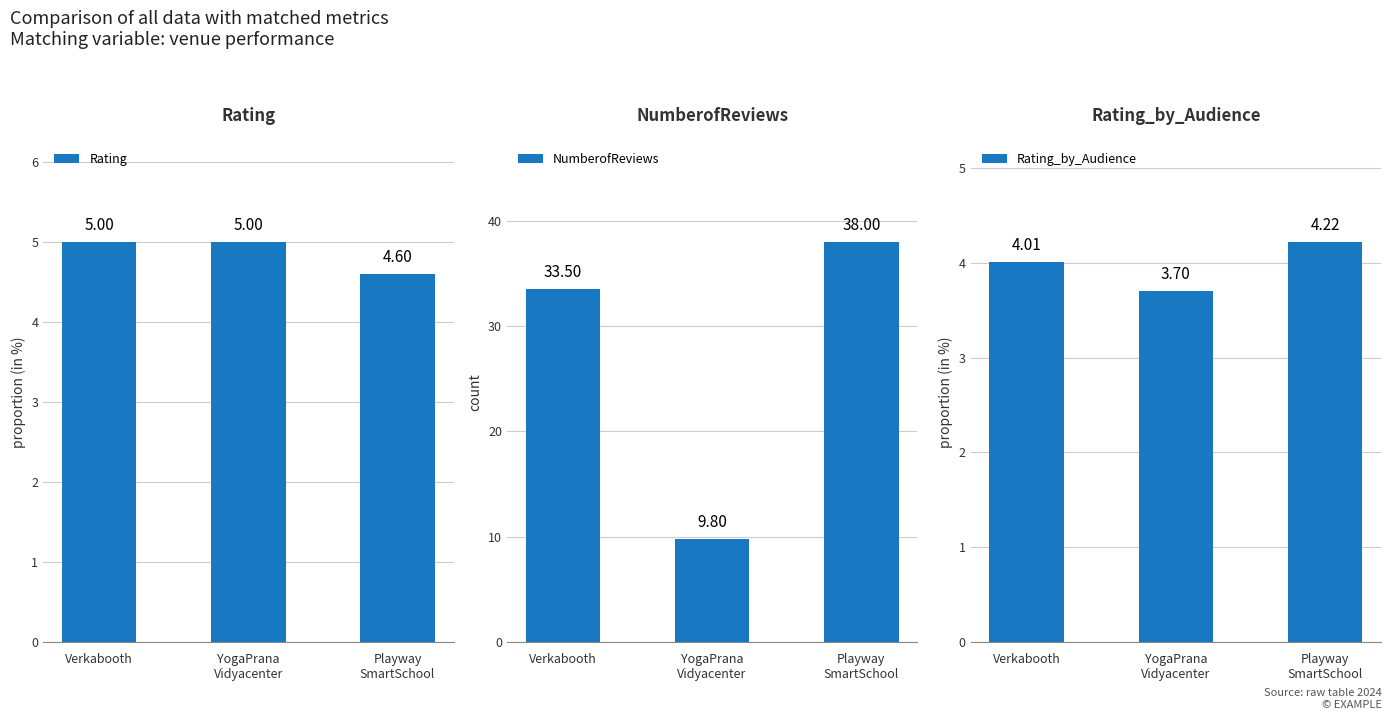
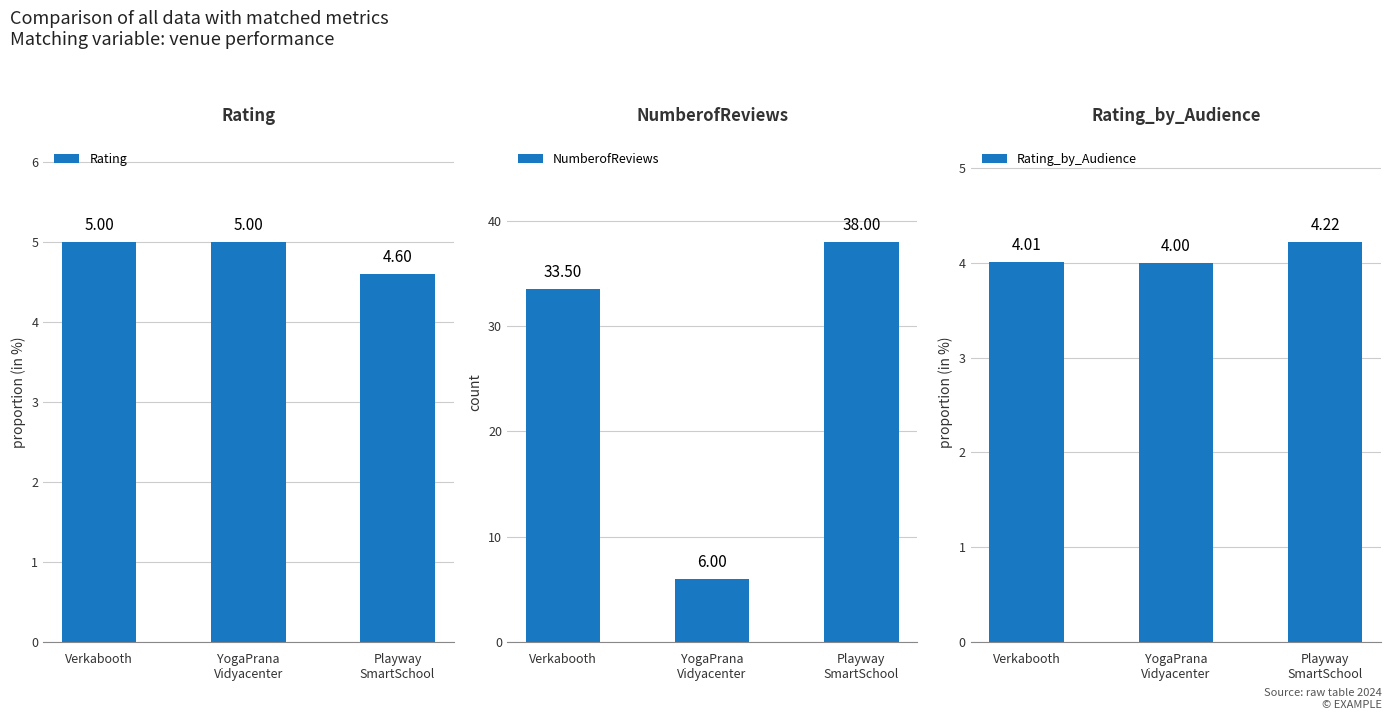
  {
    "Rating": {
      "Verkabooth": 5.00,
      "YogaPrana Vidyacenter": 5.00,
      "Playway SmartSchool": 4.60
    },
    "NumberofReviews": {
      "Verkabooth": 33.50,
-     "YogaPrana Vidyacenter": 9.80,
+     "YogaPrana Vidyacenter": 6.00,
      "Playway SmartSchool": 38.00
    },
    "Rating_by_Audience": {
      "Verkabooth": 4.01,
-     "YogaPrana Vidyacenter": 3.70,
+     "YogaPrana Vidyacenter": 4.00,
      "Playway SmartSchool": 4.22
    }
  }
